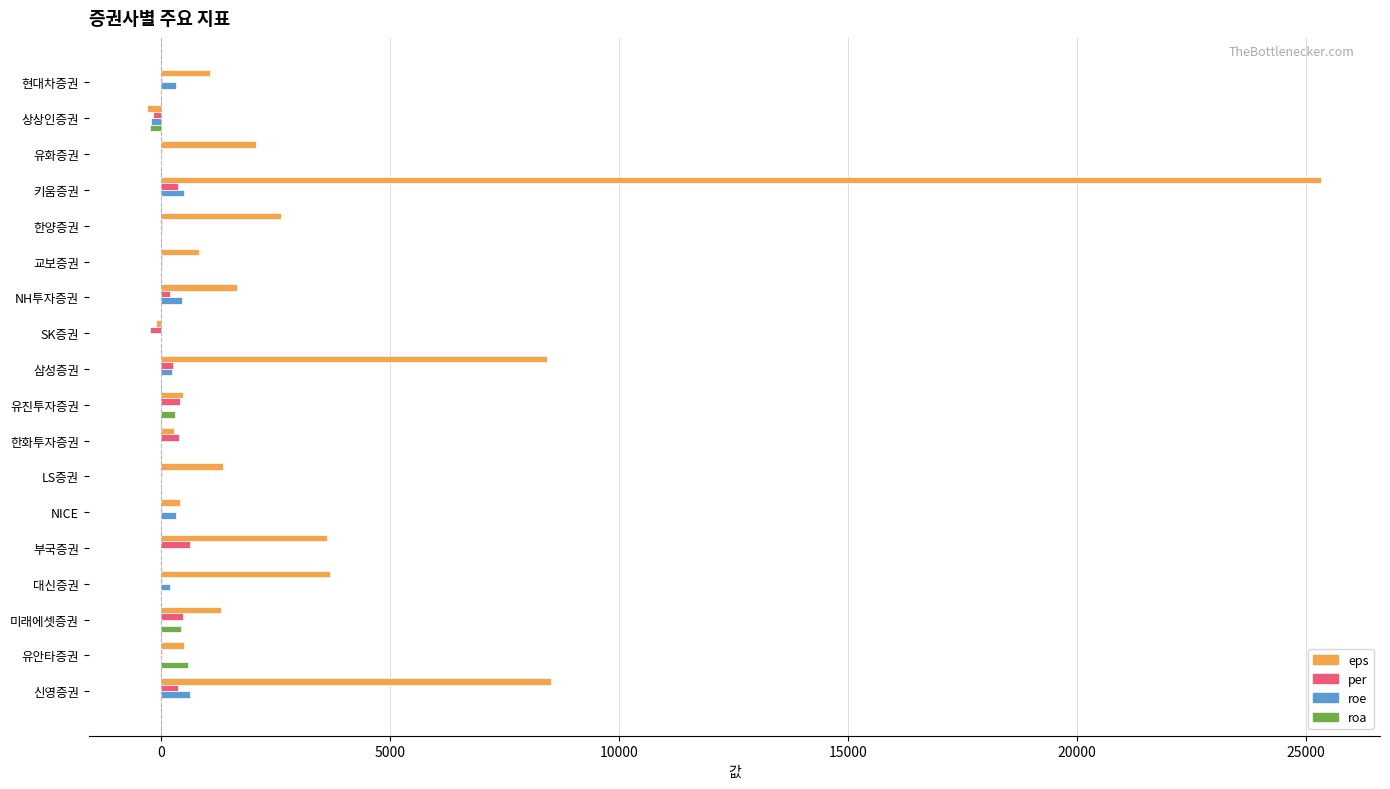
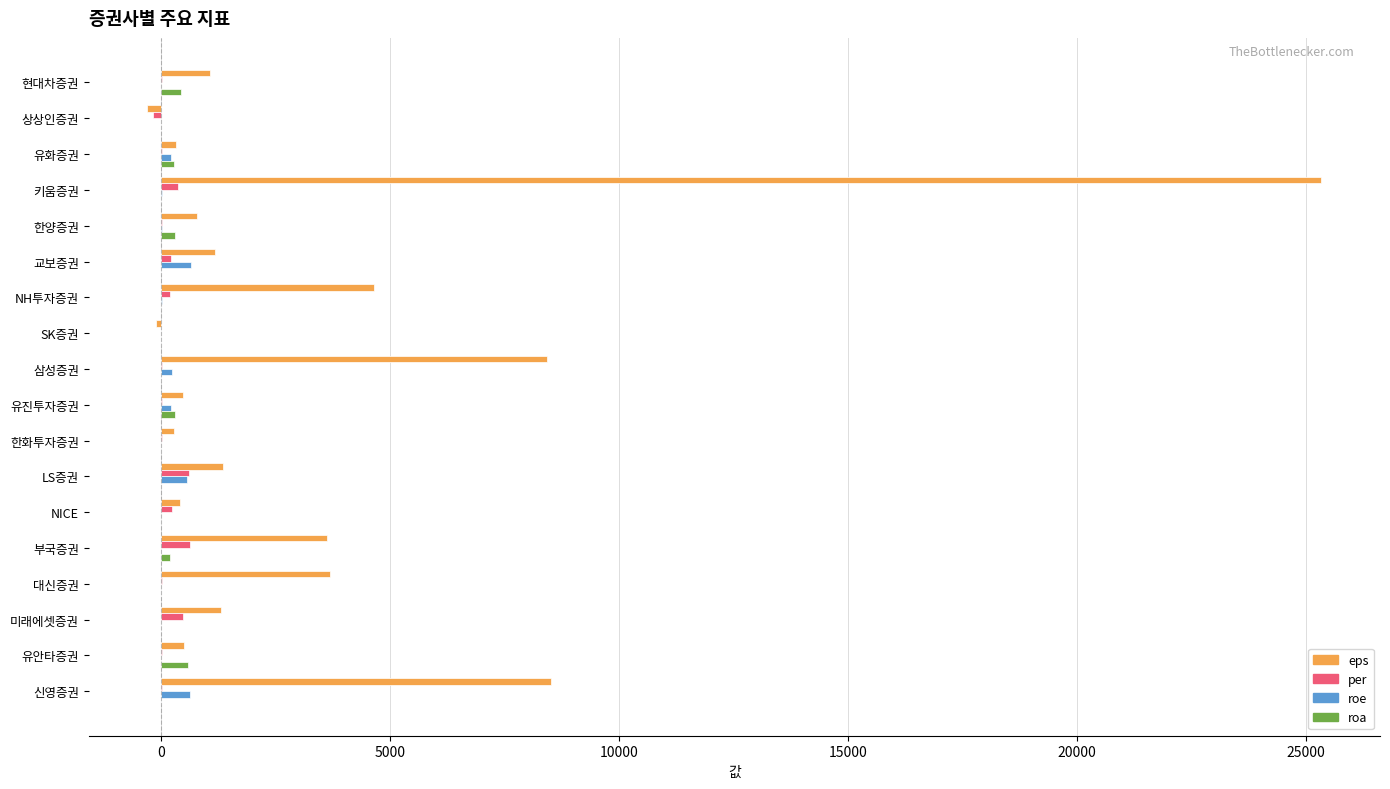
  {
    "eps": {
      "현대차증권": 1100,
      "상상인증권": -300,
-     "유화증권": 2100,
+     "유화증권": 300,
      "키움증권": 25300,
-     "한양증권": 2600,
-     "교보증권": 800,
-     "NH투자증권": 1700,
+     "한양증권": 800,
+     "교보증권": 1200,
+     "NH투자증권": 4600,
      "SK증권": -100,
      "삼성증권": 8400,
      "유진투자증권": 500,
      "한화투자증권": 300,
      "LS증권": 1300,
      "NICE": 400,
      "부국증권": 3600,
      "대신증권": 3700,
      "미래에셋증권": 1300,
      "유안타증권": 500,
      "신영증권": 8500
    },
    "per": {
      "상상인증권": -200,
      "키움증권": 400,
-     "교보증권": 0,
+     "교보증권": 200,
      "NH투자증권": 200,
-     "SK증권": -200,
-     "삼성증권": 300,
-     "유진투자증권": 400,
-     "한화투자증권": 400,
-     "LS증권": 0,
-     "NICE": 0,
+     "SK증권": 0,
+     "삼성증권": 0,
+     "유진투자증권": 0,
+     "한화투자증권": 0,
+     "LS증권": 600,
+     "NICE": 200,
      "부국증권": 600,
      "미래에셋증권": 500,
-     "신영증권": 400
+     "신영증권": 0
    },
    "roe": {
-     "현대차증권": 300,
-     "상상인증권": -200,
-     "유화증권": 0,
-     "키움증권": 500,
-     "교보증권": 0,
-     "NH투자증권": 400,
+     "현대차증권": 0,
+     "상상인증권": 0,
+     "유화증권": 200,
+     "키움증권": 0,
+     "교보증권": 600,
+     "NH투자증권": 0,
      "삼성증권": 200,
-     "유진투자증권": 0,
-     "LS증권": 0,
-     "NICE": 300,
-     "대신증권": 200,
+     "유진투자증권": 200,
+     "LS증권": 600,
+     "NICE": 0,
+     "대신증권": 0,
      "신영증권": 600
    },
    "roa": {
-     "현대차증권": 0,
-     "상상인증권": -300,
-     "유화증권": 0,
-     "한양증권": 0,
+     "현대차증권": 400,
+     "상상인증권": 0,
+     "유화증권": 300,
+     "한양증권": 300,
      "유진투자증권": 300,
-     "부국증권": 0,
-     "미래에셋증권": 400,
+     "부국증권": 200,
+     "미래에셋증권": 0,
      "유안타증권": 600
    }
  }
